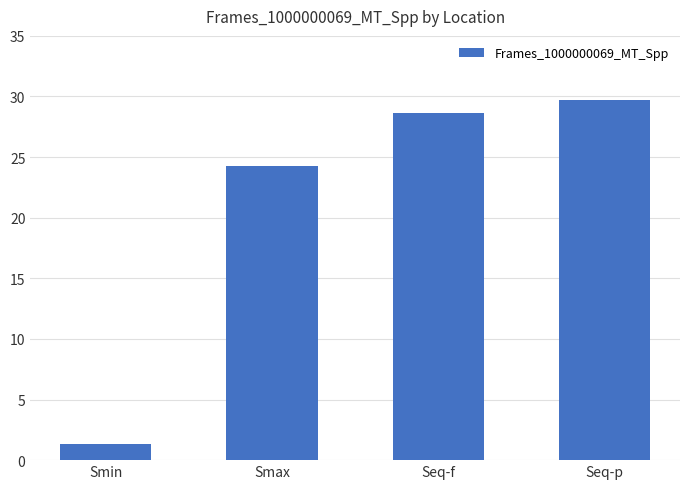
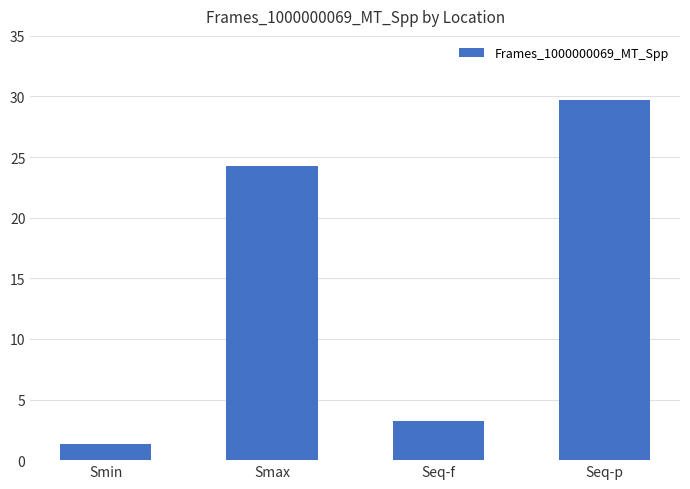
  {
    "Smin": 1.3,
    "Smax": 24.2,
-   "Seq-f": 28.6,
+   "Seq-f": 3.2,
    "Seq-p": 29.7
  }
